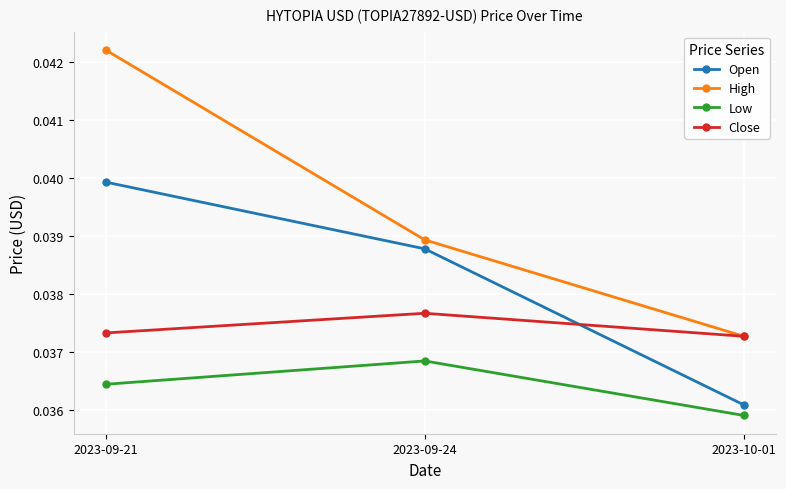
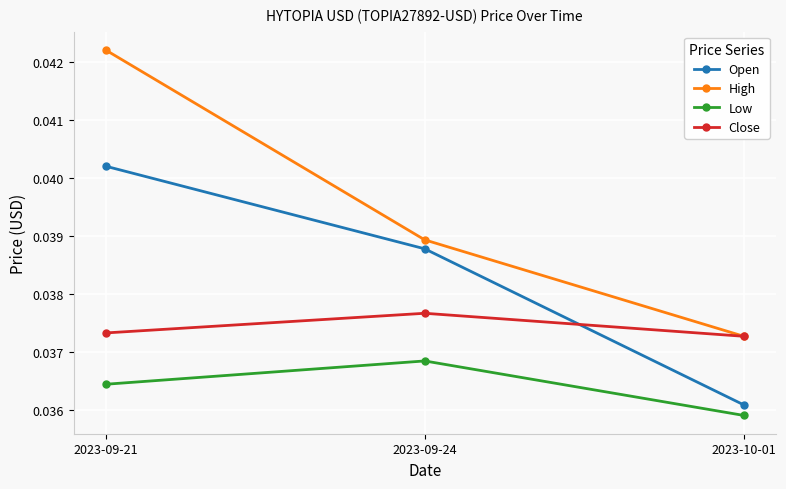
  {
    "Open": {
-     "2023-09-21": 0.0399,
+     "2023-09-21": 0.0402,
      "2023-09-24": 0.0388,
      "2023-10-01": 0.0361
    },
    "High": {
      "2023-09-21": 0.0422,
      "2023-09-24": 0.0389
    },
    "Low": {
      "2023-09-21": 0.0364,
      "2023-09-24": 0.0368,
      "2023-10-01": 0.0359
    },
    "Close": {
      "2023-09-21": 0.0373,
      "2023-09-24": 0.0377
    }
  }
